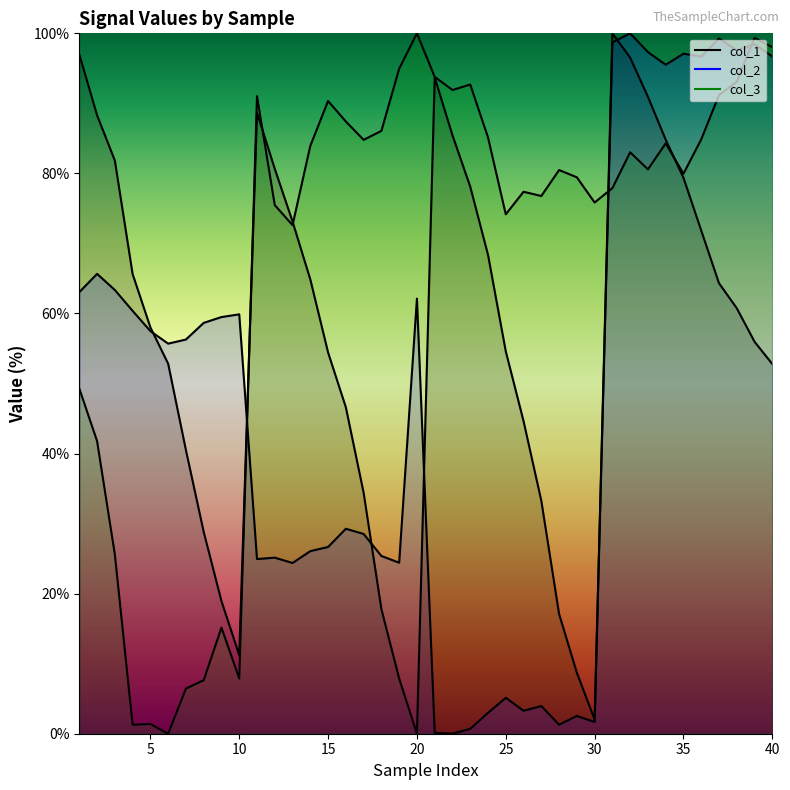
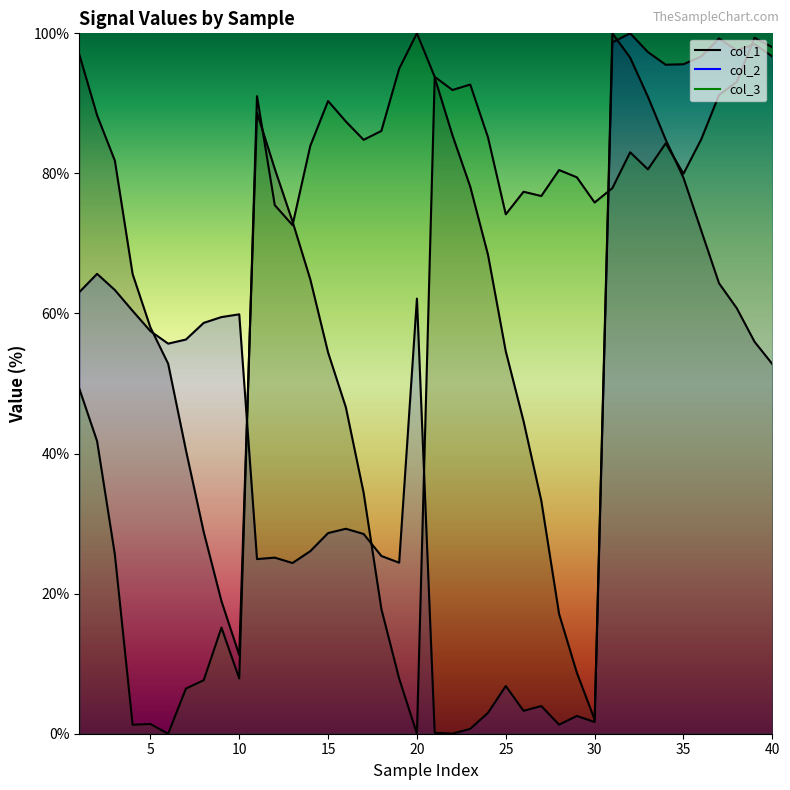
  {
    "col_2": {
      "5": "57%",
      "10": "60%",
-     "15": "27%",
+     "15": "29%",
      "20": "62%",
-     "25": "5%",
-     "35": "97%",
+     "25": "7%",
+     "35": "96%",
      "40": "97%"
    }
  }
